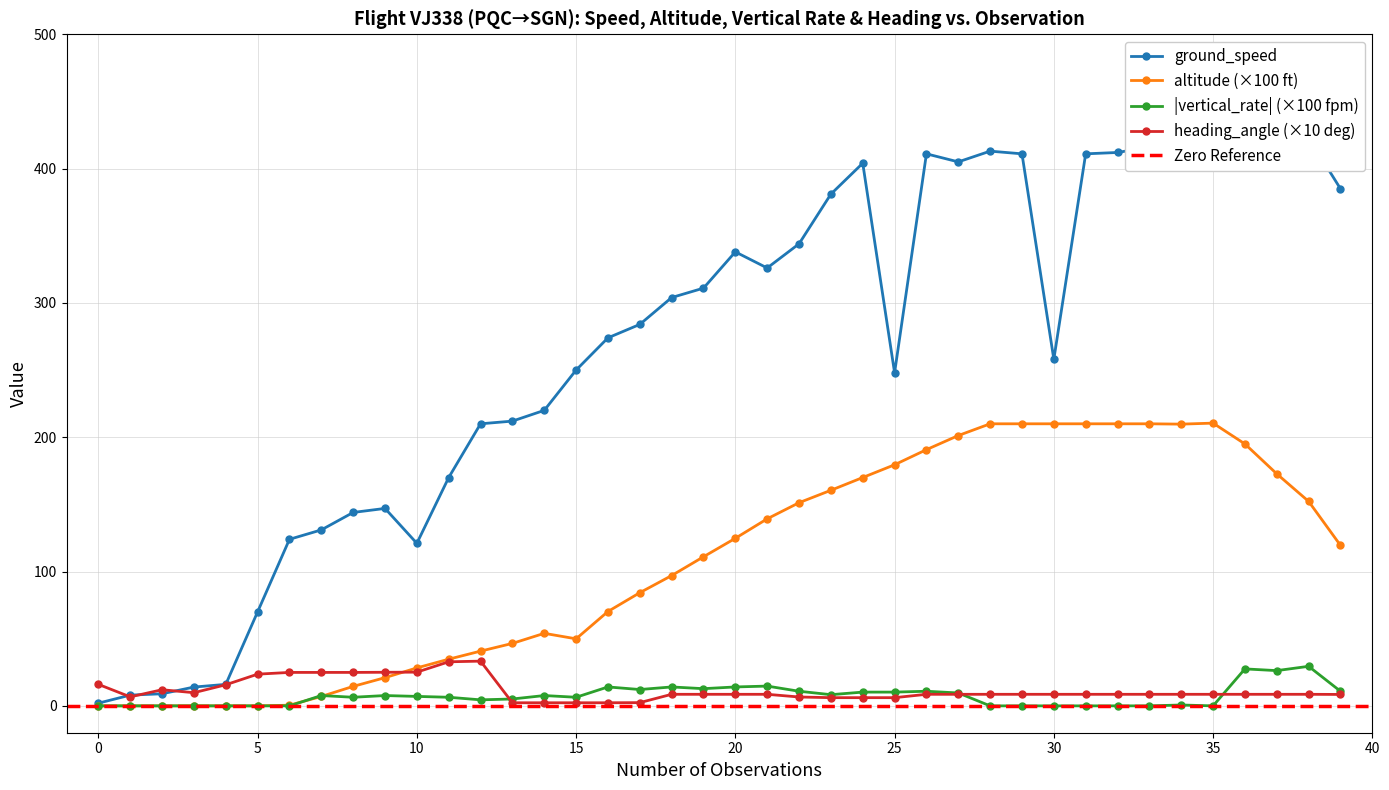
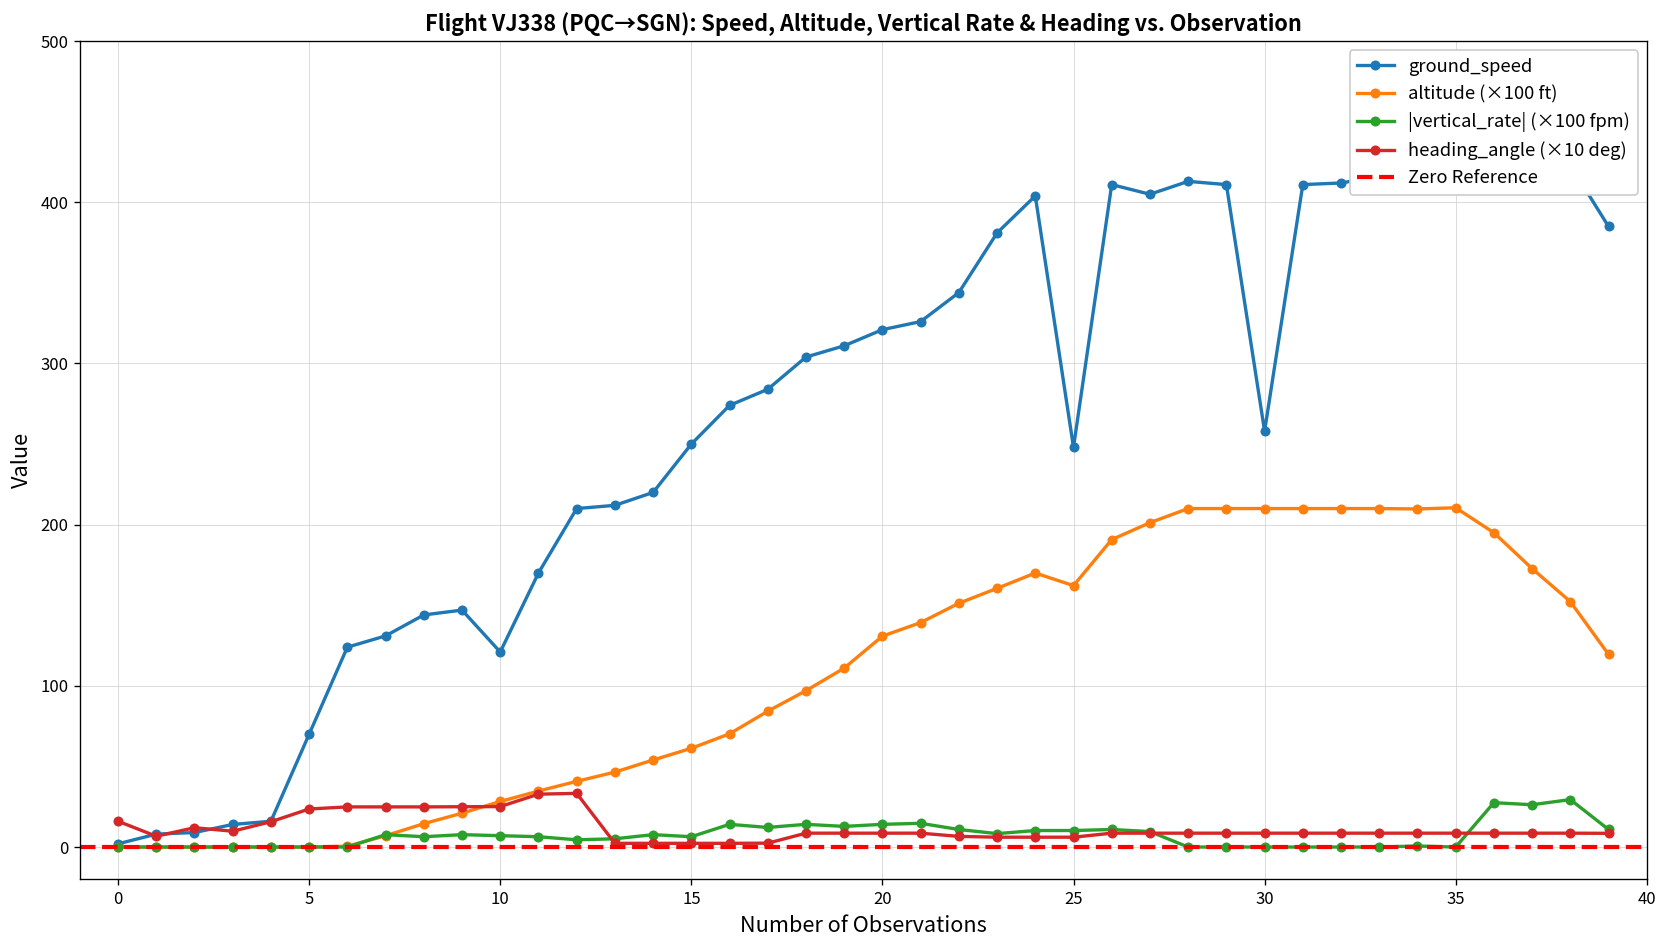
  {
    "ground_speed": {
      "0": 2,
      "5": 70,
      "10": 121,
      "15": 250,
-     "20": 338,
+     "20": 321,
      "25": 248,
      "30": 258
    },
    "altitude (×100 ft)": {
      "10": 28,
-     "15": 50,
-     "20": 125,
-     "25": 180,
+     "15": 61,
+     "20": 131,
+     "25": 162,
      "30": 210,
      "35": 211
    },
    "|vertical_rate| (×100 fpm)": {
      "10": 7,
      "15": 6,
      "20": 14,
      "25": 10,
      "30": 0,
      "35": 0
    },
    "heading_angle (×10 deg)": {
      "0": 16,
      "5": 24,
      "10": 25,
      "15": 2,
      "20": 9,
      "25": 6,
      "30": 9,
      "35": 9
    }
  }
